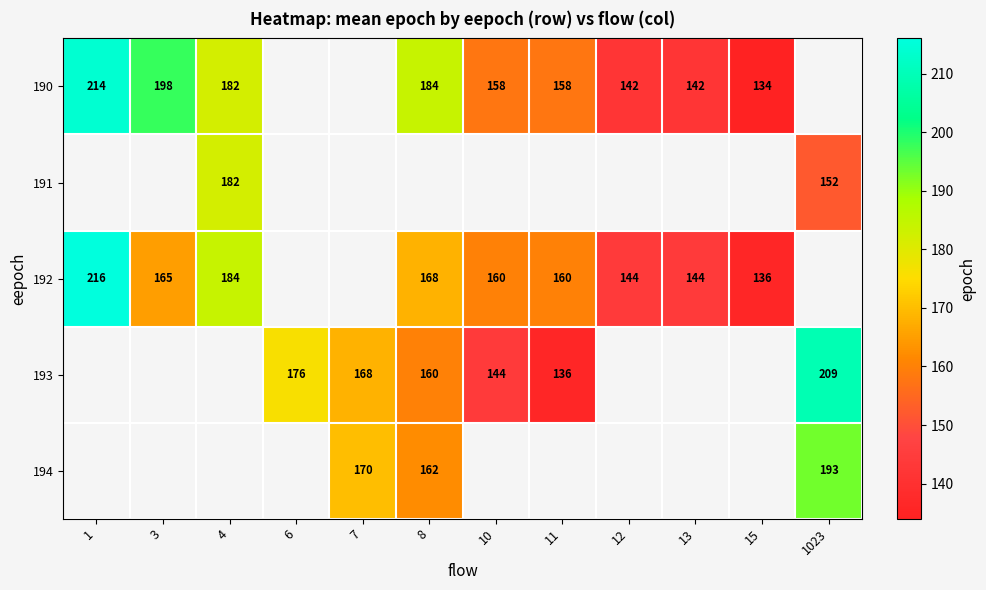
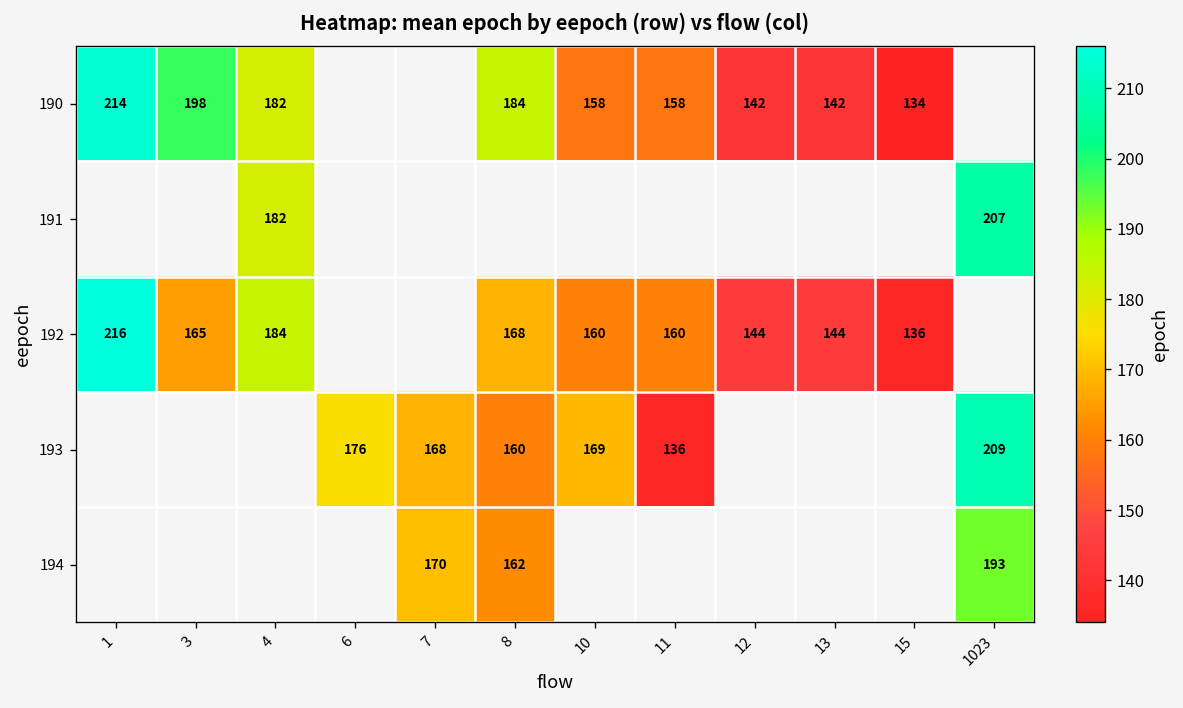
  {
    "190": {
      "1": 214,
      "3": 198,
      "4": 182,
      "8": 184,
      "10": 158,
      "11": 158,
      "12": 142,
      "13": 142,
      "15": 134
    },
    "191": {
      "4": 182,
-     "1023": 152
+     "1023": 207
    },
    "192": {
      "1": 216,
      "3": 165,
      "4": 184,
      "8": 168,
      "10": 160,
      "11": 160,
      "12": 144,
      "13": 144,
      "15": 136
    },
    "193": {
      "6": 176,
      "7": 168,
      "8": 160,
-     "10": 144,
+     "10": 169,
      "11": 136,
      "1023": 209
    },
    "194": {
      "7": 170,
      "8": 162,
      "1023": 193
    }
  }
